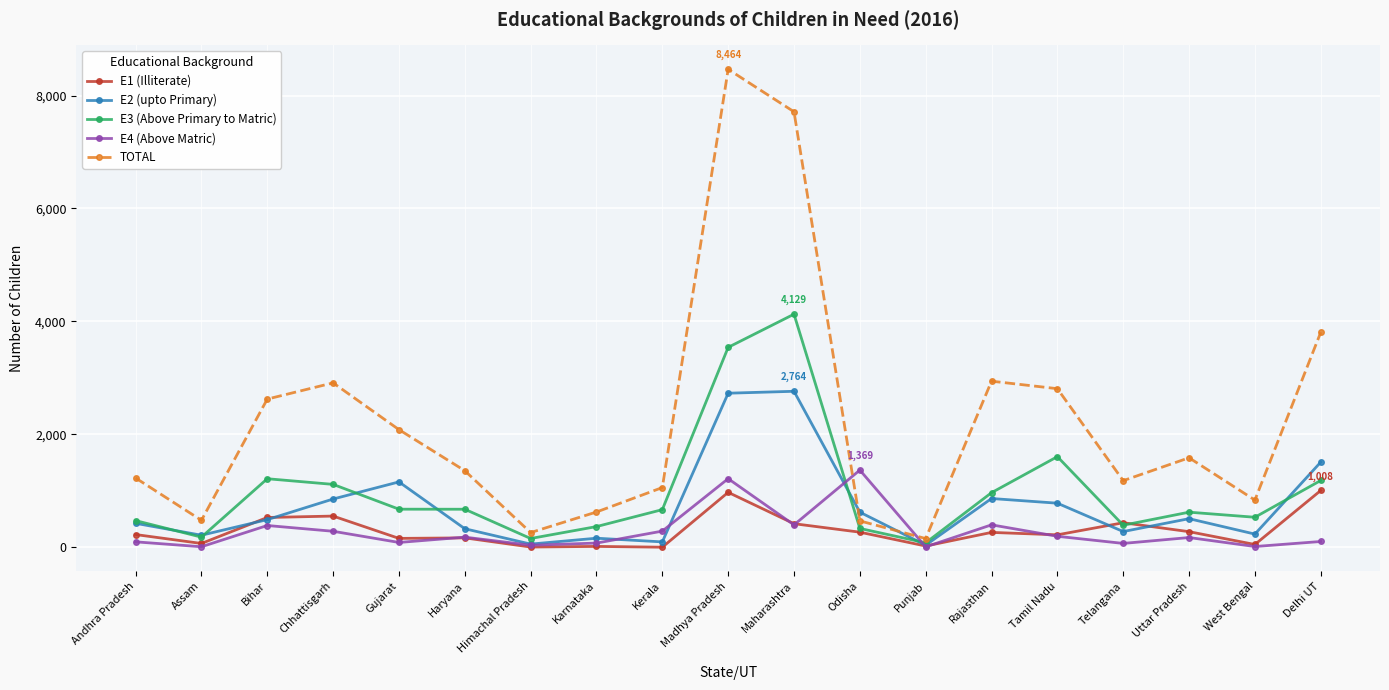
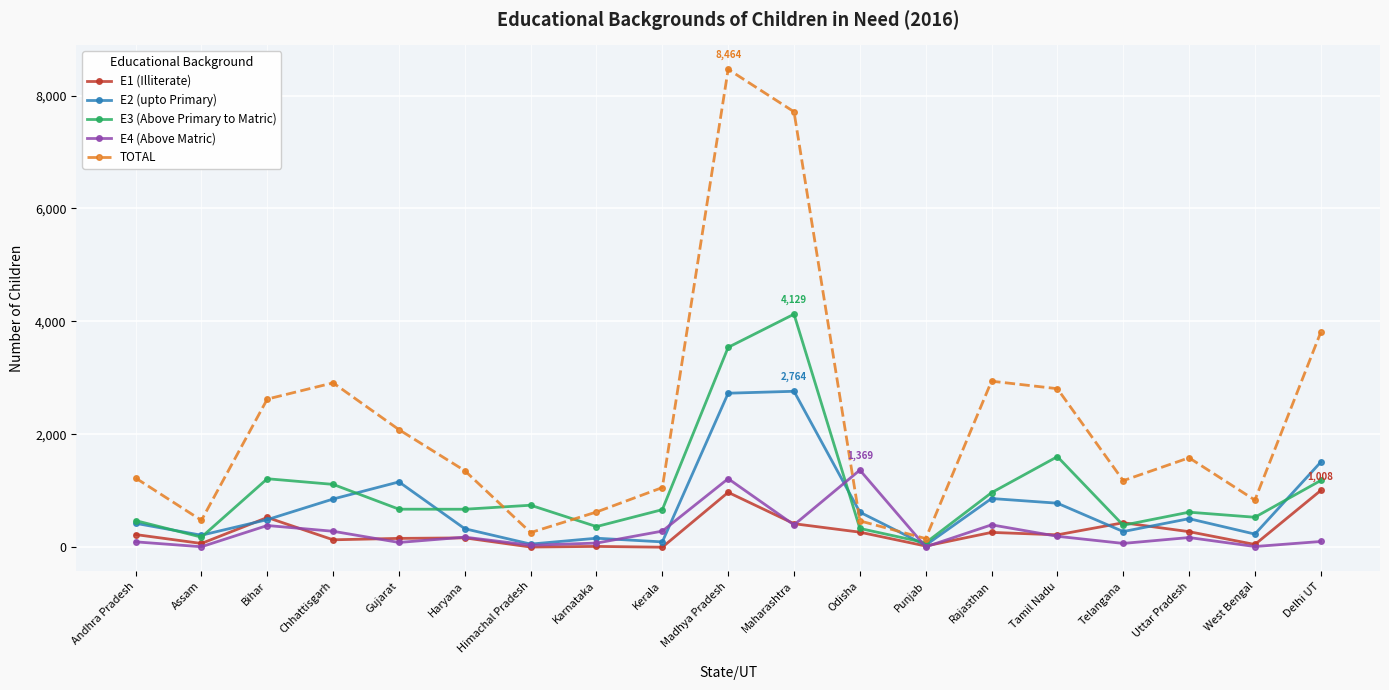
  {
    "E1 (Illiterate)": {
      "Andhra Pradesh": "200",
      "Assam": "100",
-     "Chhattisgarh": "600",
+     "Chhattisgarh": "100",
      "Gujarat": "200",
      "Karnataka": "0",
      "Kerala": "0",
      "Madhya Pradesh": "1,000",
      "Odisha": "300",
      "Rajasthan": "300",
      "Uttar Pradesh": "300"
    },
    "E2 (upto Primary)": {
      "Maharashtra": "2,764"
    },
    "E3 (Above Primary to Matric)": {
      "Andhra Pradesh": "500",
      "Bihar": "1,200",
      "Chhattisgarh": "1,100",
      "Gujarat": "700",
      "Haryana": "700",
-     "Himachal Pradesh": "200",
+     "Himachal Pradesh": "700",
      "Karnataka": "400",
      "Kerala": "700",
      "Madhya Pradesh": "3,500",
      "Odisha": "300",
      "Rajasthan": "1,000",
      "Tamil Nadu": "1,600",
      "Uttar Pradesh": "600",
      "West Bengal": "500"
    },
    "E4 (Above Matric)": {
      "Odisha": "1,369"
    },
    "TOTAL": {
      "Madhya Pradesh": "8,464"
    }
  }
